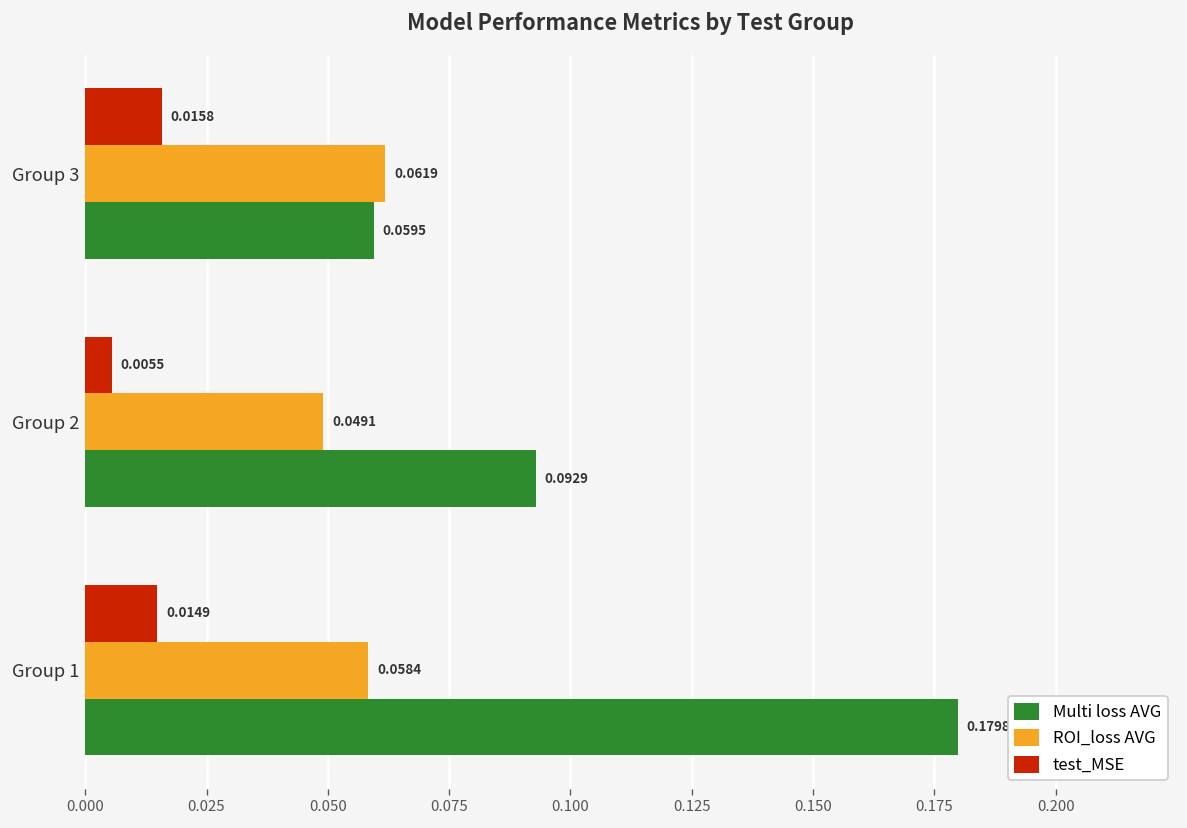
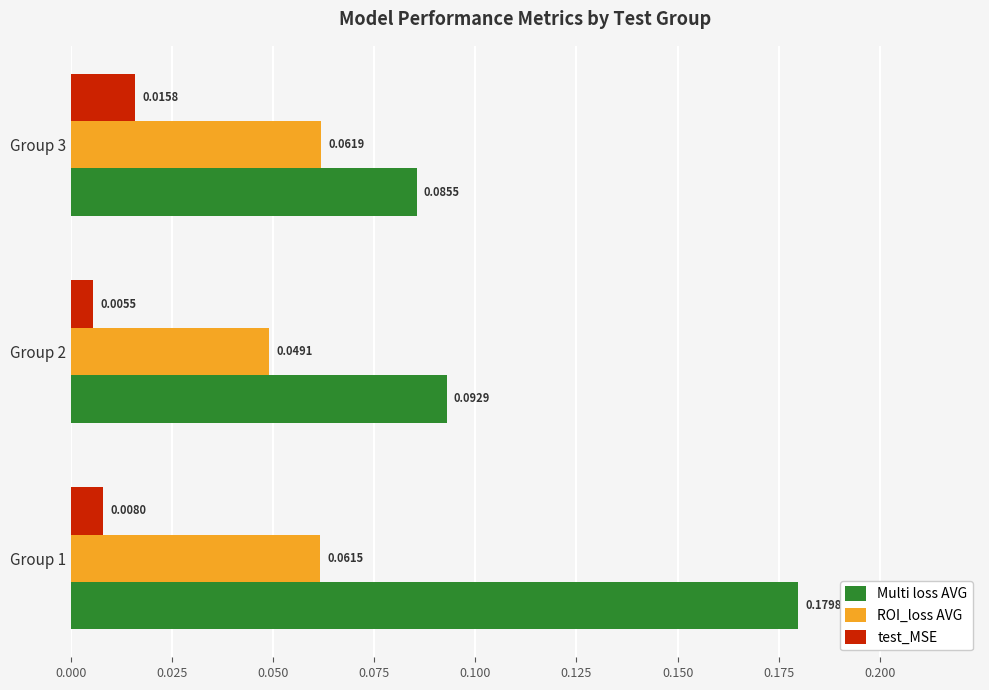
  {
    "Multi loss AVG": {
-     "Group 3": 0.0595,
+     "Group 3": 0.0855,
      "Group 2": 0.0929
    },
    "ROI_loss AVG": {
      "Group 3": 0.0619,
      "Group 2": 0.0491,
-     "Group 1": 0.0584
+     "Group 1": 0.0615
    },
    "test_MSE": {
      "Group 3": 0.0158,
      "Group 2": 0.0055,
-     "Group 1": 0.0149
+     "Group 1": 0.0080
    }
  }
